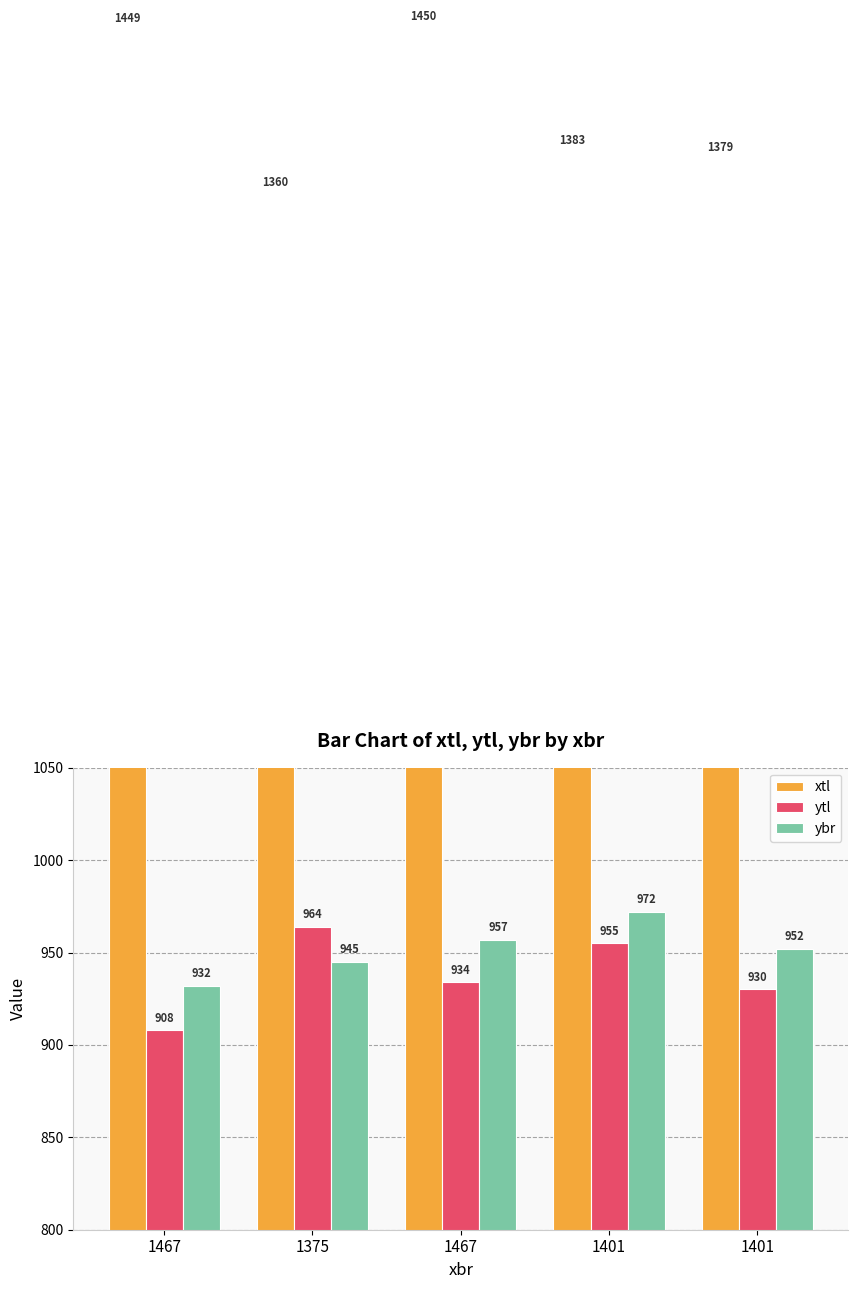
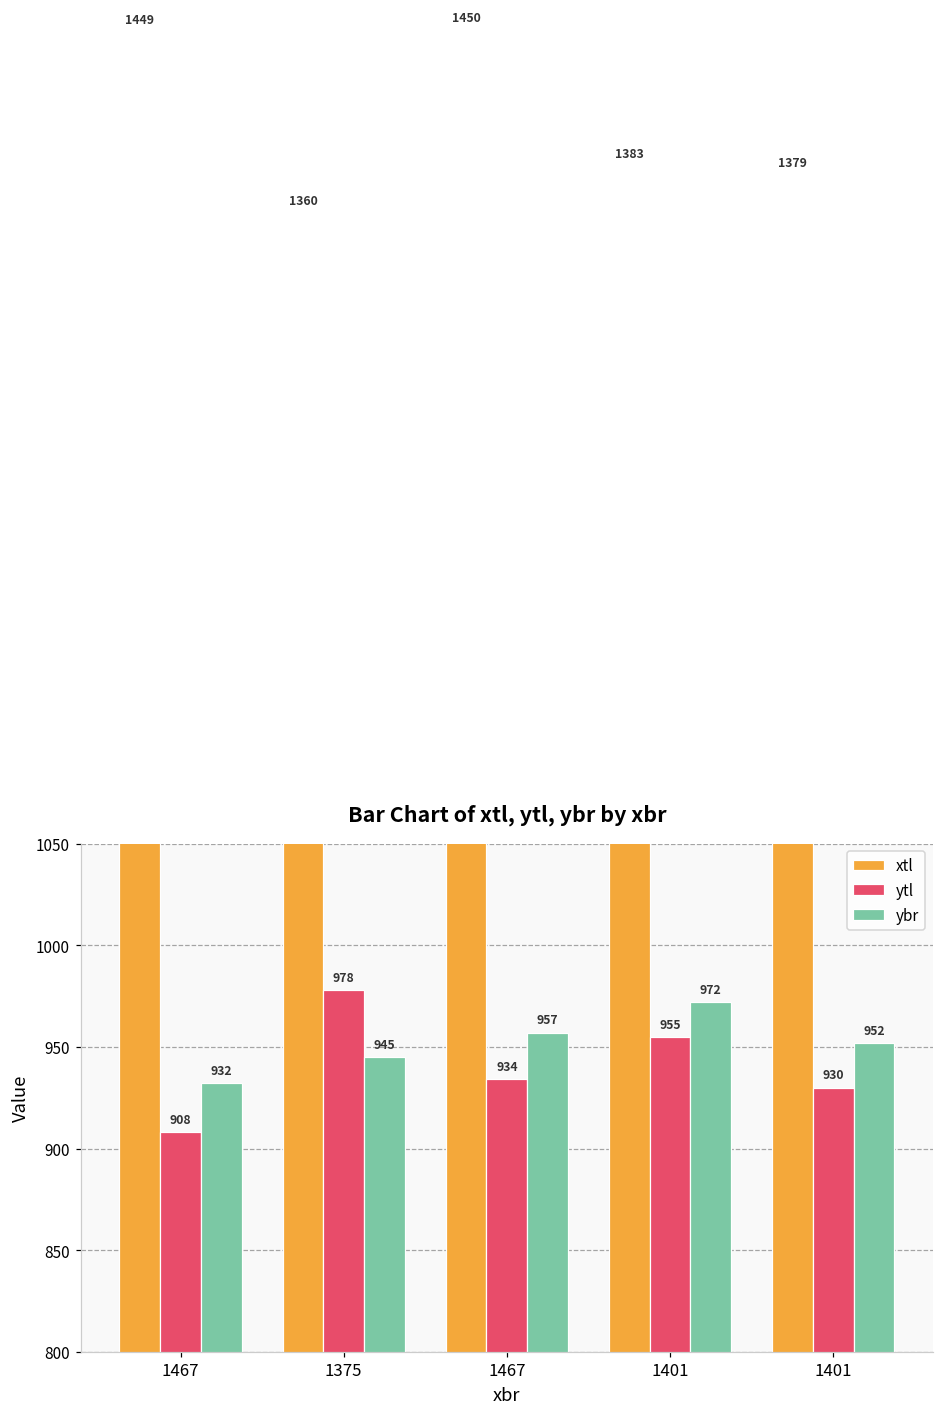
  {
    "ytl": {
-     "1375": 964
+     "1375": 978
    },
    "ybr": {
      "1375": 945
    }
  }
